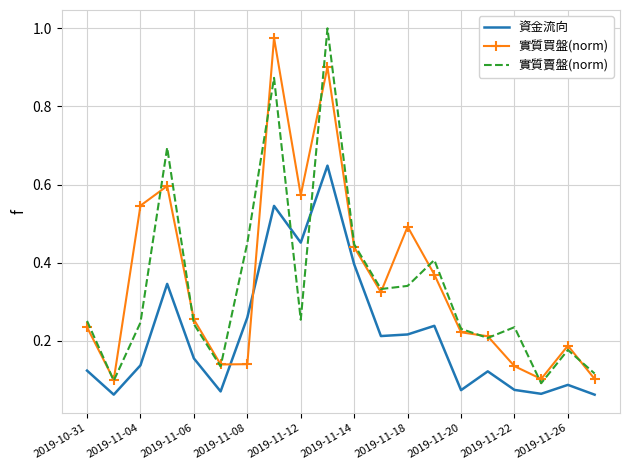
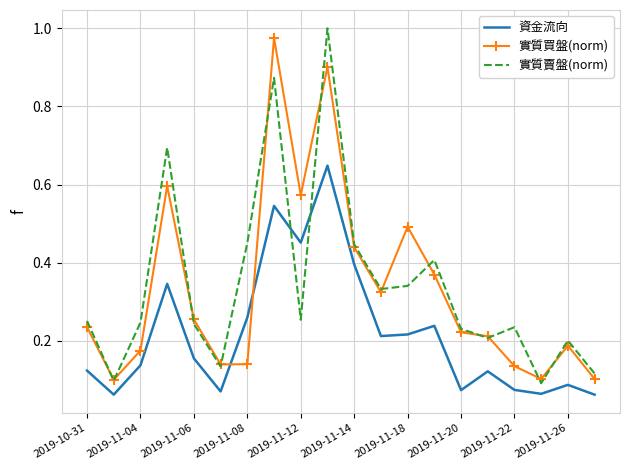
  {
    "資金流向": {
      "2019-10-31": 0.12,
      "2019-11-04": 0.14,
      "2019-11-06": 0.16,
      "2019-11-08": 0.26,
      "2019-11-12": 0.45,
      "2019-11-14": 0.40,
      "2019-11-18": 0.22,
      "2019-11-20": 0.07,
      "2019-11-22": 0.07,
      "2019-11-26": 0.09
    },
    "實質買盤(norm)": {
      "2019-10-31": 0.24,
-     "2019-11-04": 0.55,
+     "2019-11-04": 0.18,
      "2019-11-06": 0.25,
      "2019-11-08": 0.14,
      "2019-11-12": 0.57,
      "2019-11-14": 0.44,
      "2019-11-18": 0.49,
      "2019-11-20": 0.22,
      "2019-11-22": 0.14,
      "2019-11-26": 0.19
    },
    "實質賣盤(norm)": {
      "2019-10-31": 0.25,
      "2019-11-04": 0.25,
      "2019-11-06": 0.24,
      "2019-11-08": 0.45,
      "2019-11-12": 0.25,
      "2019-11-14": 0.45,
      "2019-11-18": 0.34,
      "2019-11-20": 0.23,
      "2019-11-22": 0.24,
-     "2019-11-26": 0.18
+     "2019-11-26": 0.20
    }
  }
